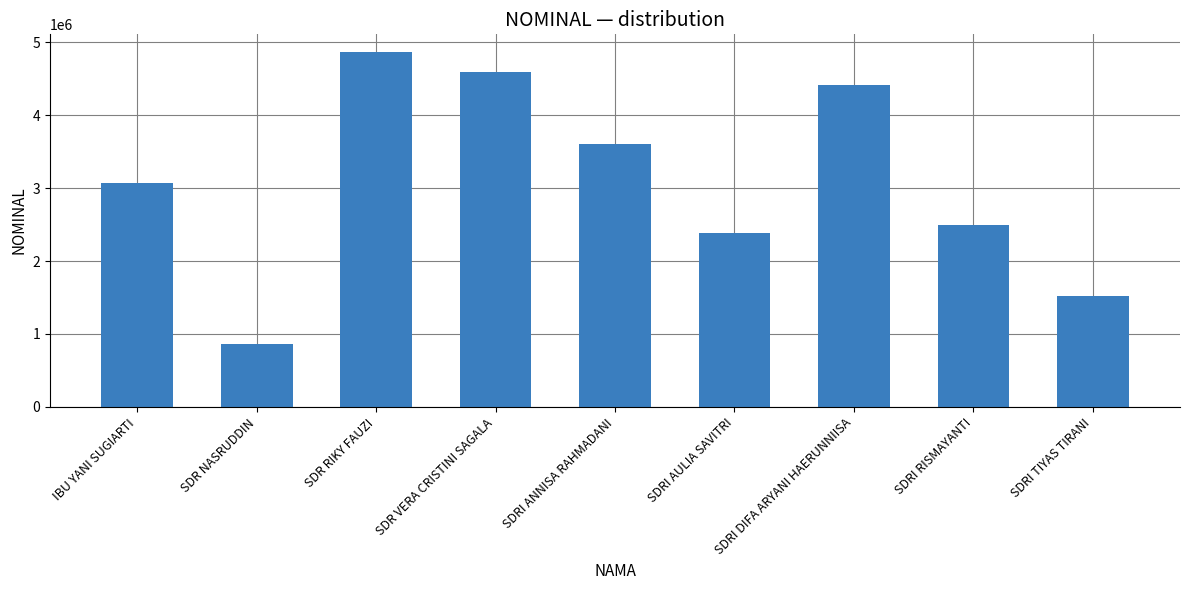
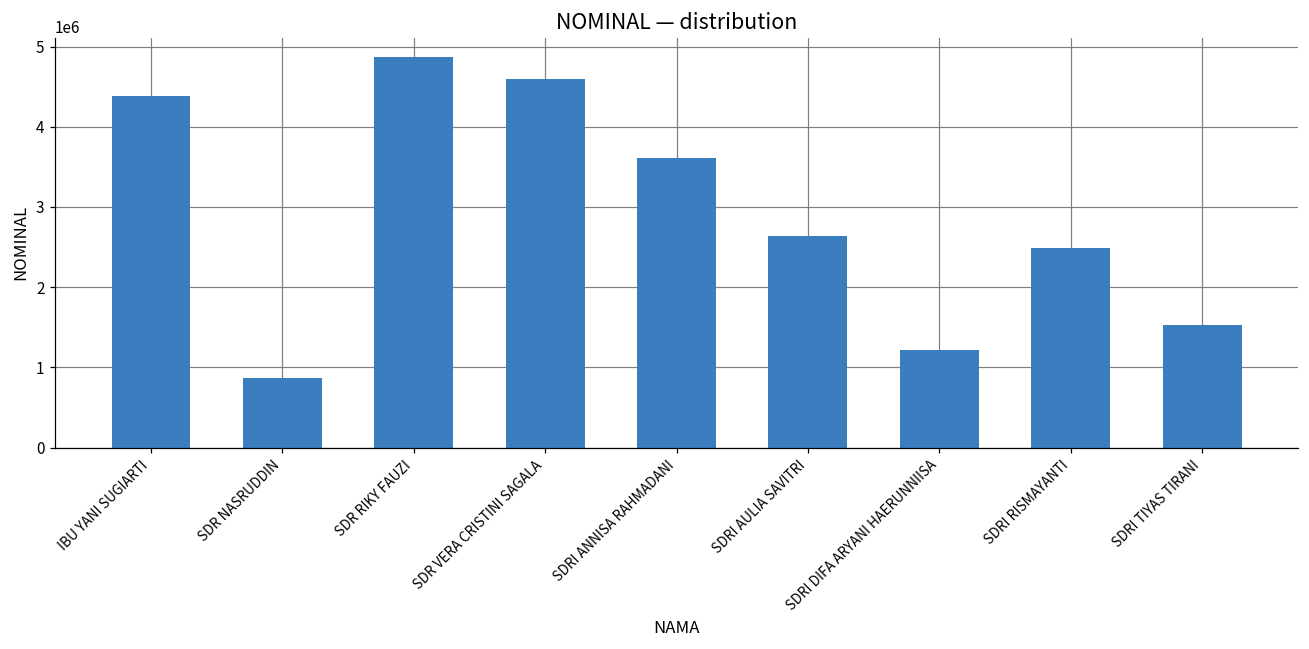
  {
-   "IBU YANI SUGIARTI": 3100000,
+   "IBU YANI SUGIARTI": 4400000,
    "SDR NASRUDDIN": 900000,
    "SDR RIKY FAUZI": 4900000,
    "SDR VERA CRISTINI SAGALA": 4600000,
    "SDRI ANNISA RAHMADANI": 3600000,
-   "SDRI AULIA SAVITRI": 2400000,
-   "SDRI DIFA ARYANI HAERUNNIISA": 4400000,
+   "SDRI AULIA SAVITRI": 2600000,
+   "SDRI DIFA ARYANI HAERUNNIISA": 1200000,
    "SDRI RISMAYANTI": 2500000,
    "SDRI TIYAS TIRANI": 1500000
  }
